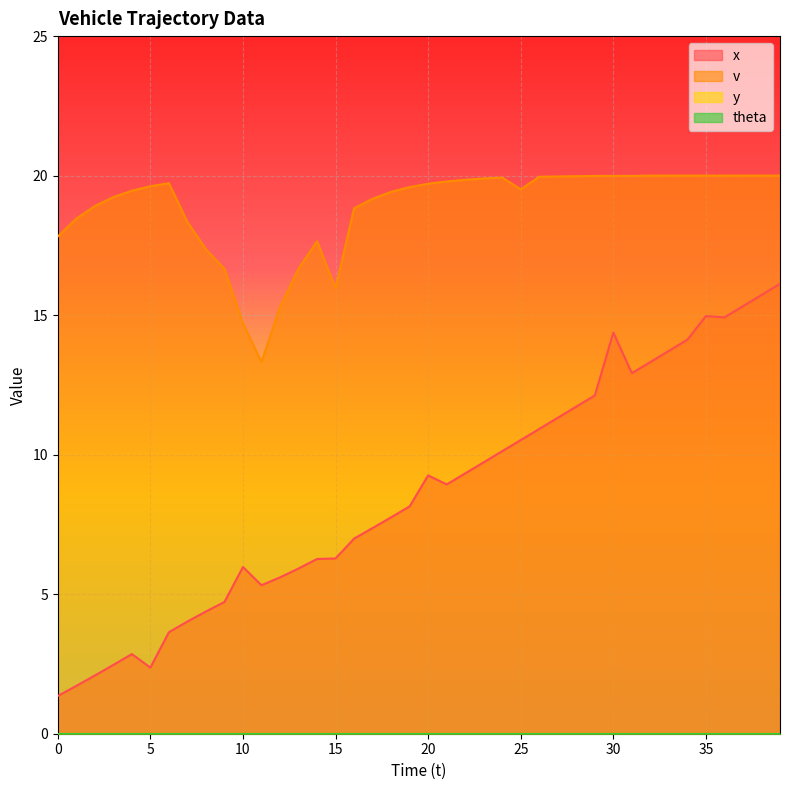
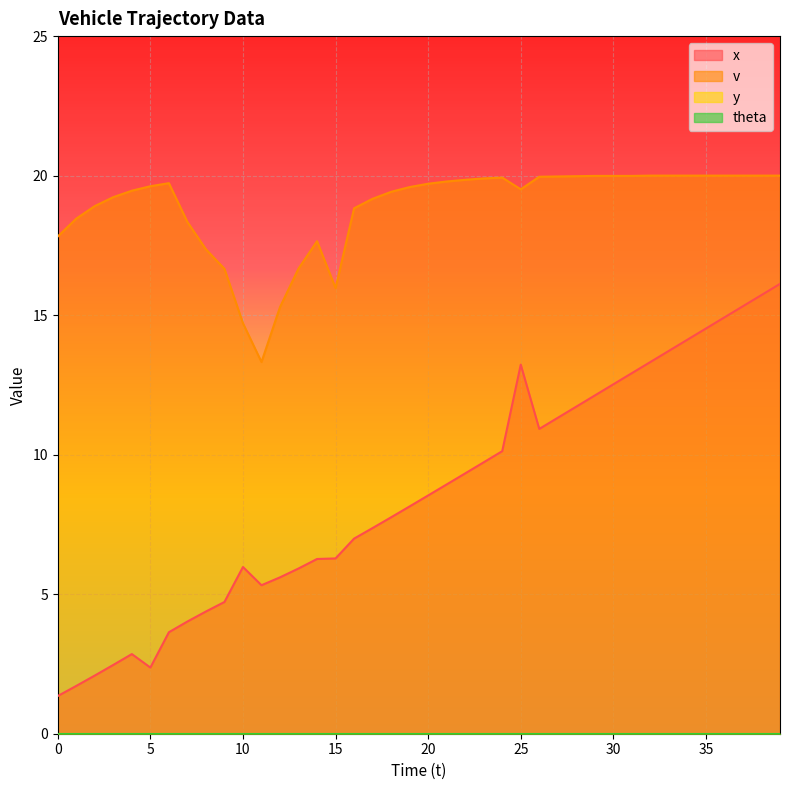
  {
    "x": {
      "0": 1.4,
      "5": 2.4,
      "10": 6.0,
      "15": 6.3,
-     "20": 9.3,
-     "25": 10.5,
-     "30": 14.4,
-     "35": 15.0
+     "20": 8.5,
+     "25": 13.2,
+     "30": 12.5,
+     "35": 14.5
    },
    "v": {
      "0": 17.8,
      "5": 19.6,
      "10": 14.7,
      "15": 16.0,
      "20": 19.7,
      "25": 19.5,
      "30": 20.0,
      "35": 20.0
    },
    "theta": {
      "0": 0.0,
      "5": 0.0,
      "10": 0.0,
      "15": 0.0,
      "20": 0.0,
      "25": 0.0,
      "30": 0.0,
      "35": 0.0
    }
  }
